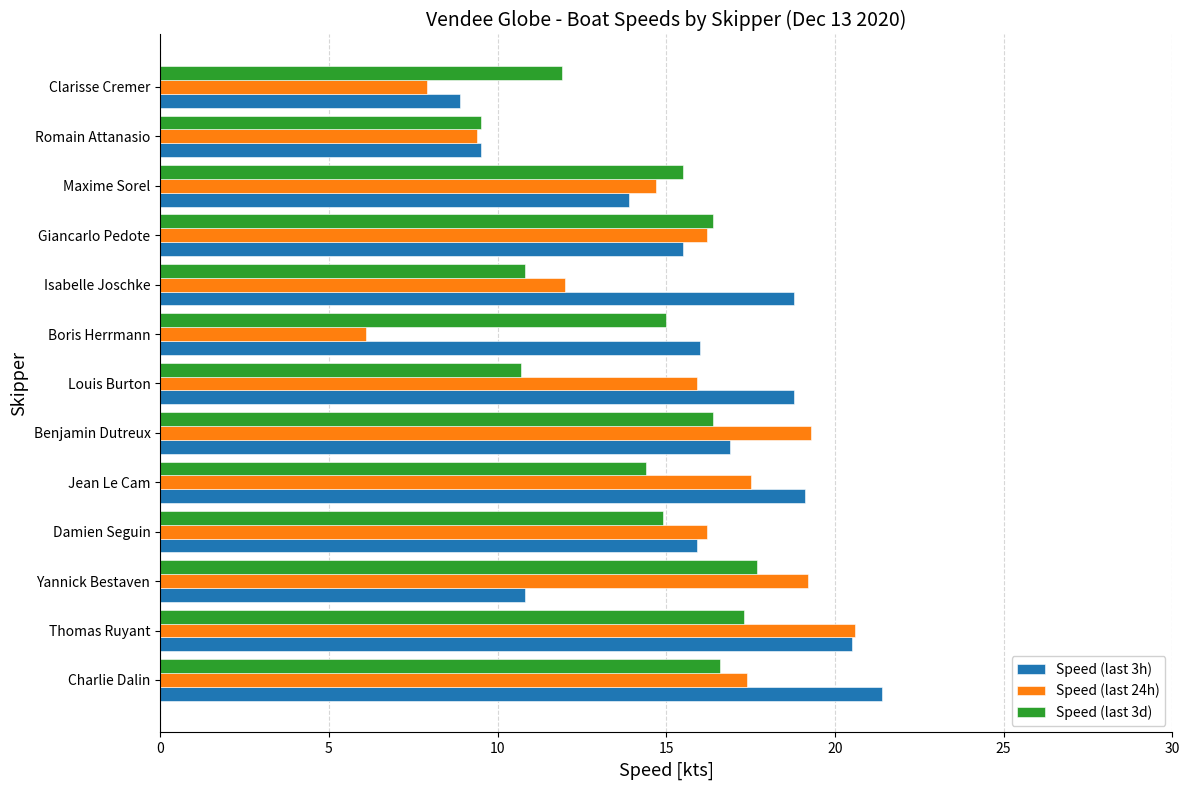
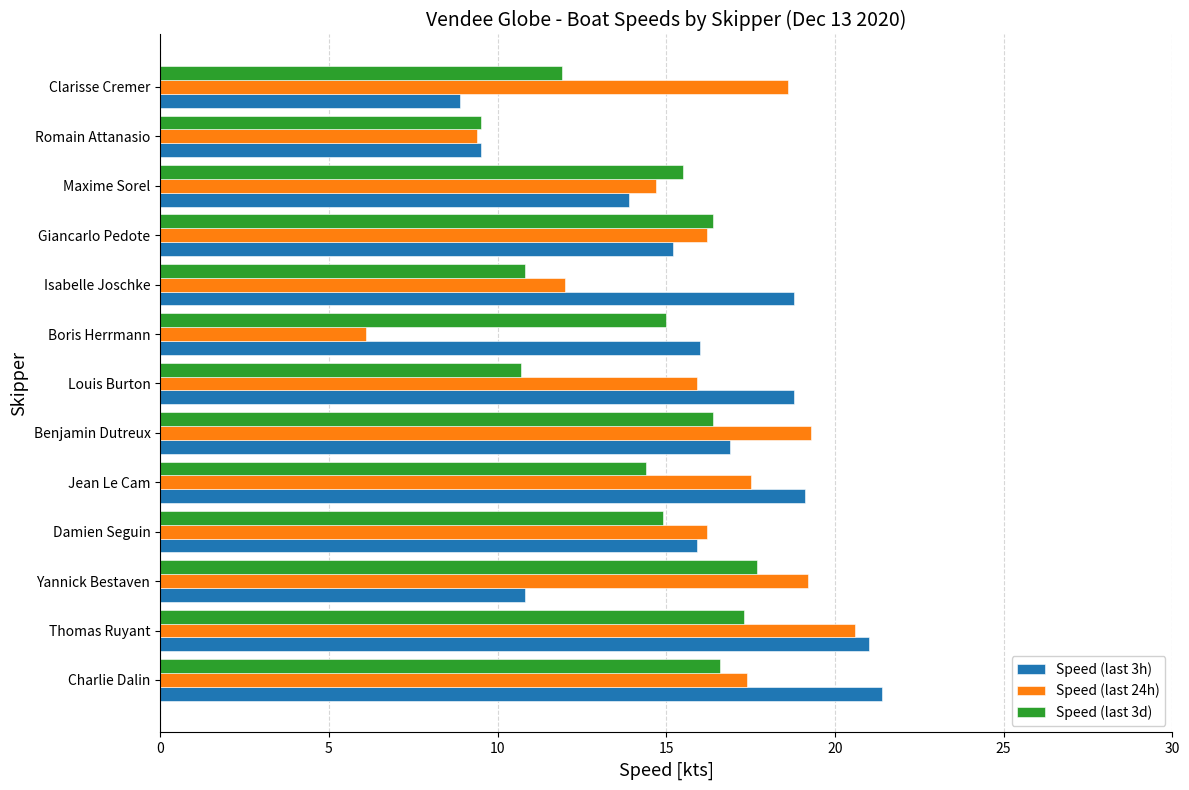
  {
    "Speed (last 3h)": {
      "Clarisse Cremer": 8.9,
      "Romain Attanasio": 9.5,
      "Maxime Sorel": 13.9,
-     "Giancarlo Pedote": 15.5,
+     "Giancarlo Pedote": 15.2,
      "Isabelle Joschke": 18.8,
      "Boris Herrmann": 16.0,
      "Louis Burton": 18.8,
      "Benjamin Dutreux": 16.9,
      "Jean Le Cam": 19.1,
      "Damien Seguin": 15.9,
      "Yannick Bestaven": 10.8,
-     "Thomas Ruyant": 20.5,
+     "Thomas Ruyant": 21.0,
      "Charlie Dalin": 21.4
    },
    "Speed (last 24h)": {
-     "Clarisse Cremer": 7.9,
+     "Clarisse Cremer": 18.6,
      "Romain Attanasio": 9.4,
      "Maxime Sorel": 14.7,
      "Giancarlo Pedote": 16.2,
      "Isabelle Joschke": 12.0,
      "Boris Herrmann": 6.1,
      "Louis Burton": 15.9,
      "Benjamin Dutreux": 19.3,
      "Jean Le Cam": 17.5,
      "Damien Seguin": 16.2,
      "Yannick Bestaven": 19.2,
      "Thomas Ruyant": 20.6,
      "Charlie Dalin": 17.4
    },
    "Speed (last 3d)": {
      "Clarisse Cremer": 11.9,
      "Romain Attanasio": 9.5,
      "Maxime Sorel": 15.5,
      "Giancarlo Pedote": 16.4,
      "Isabelle Joschke": 10.8,
      "Boris Herrmann": 15.0,
      "Louis Burton": 10.7,
      "Benjamin Dutreux": 16.4,
      "Jean Le Cam": 14.4,
      "Damien Seguin": 14.9,
      "Yannick Bestaven": 17.7,
      "Thomas Ruyant": 17.3,
      "Charlie Dalin": 16.6
    }
  }
